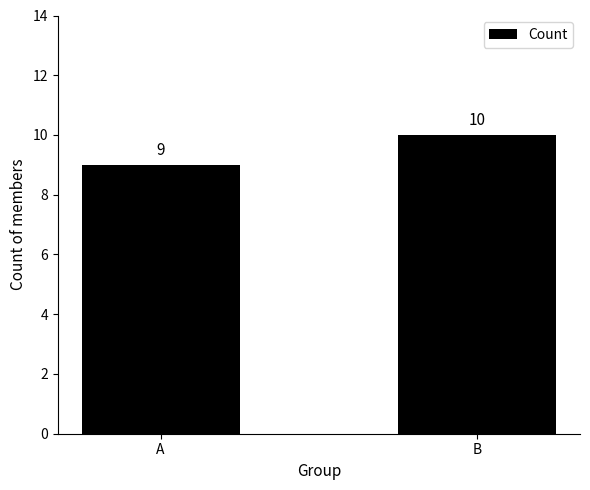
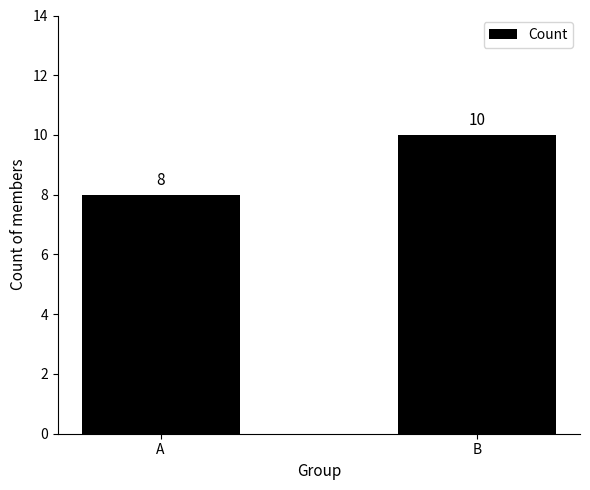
  {
-   "A": 9,
+   "A": 8,
    "B": 10
  }
